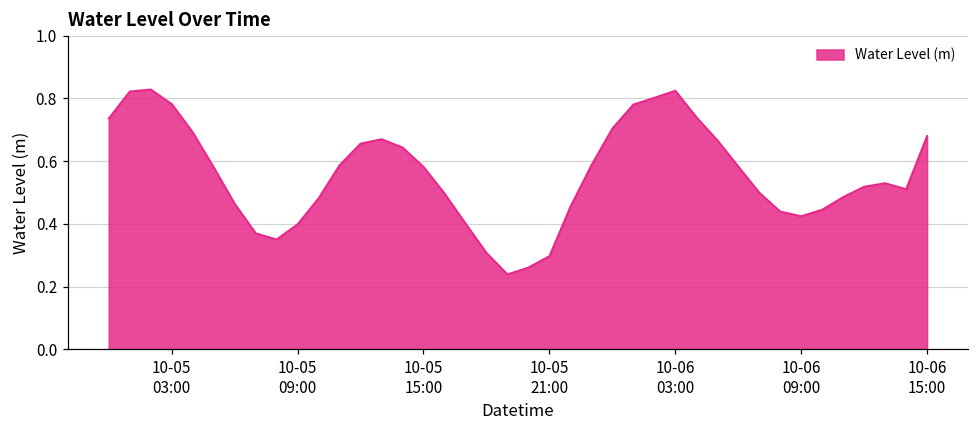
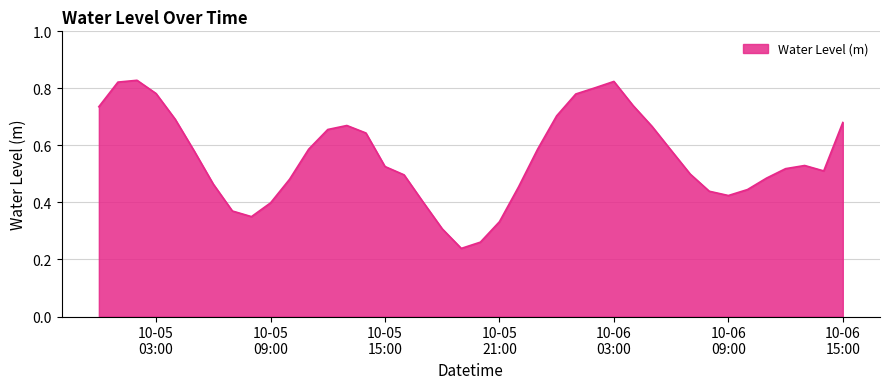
  {
    "10-05 03:00": 0.78,
    "10-05 09:00": 0.40,
-   "10-05 15:00": 0.58,
-   "10-05 21:00": 0.30,
+   "10-05 15:00": 0.53,
+   "10-05 21:00": 0.33,
    "10-06 03:00": 0.82,
    "10-06 09:00": 0.42,
    "10-06 15:00": 0.68
  }
